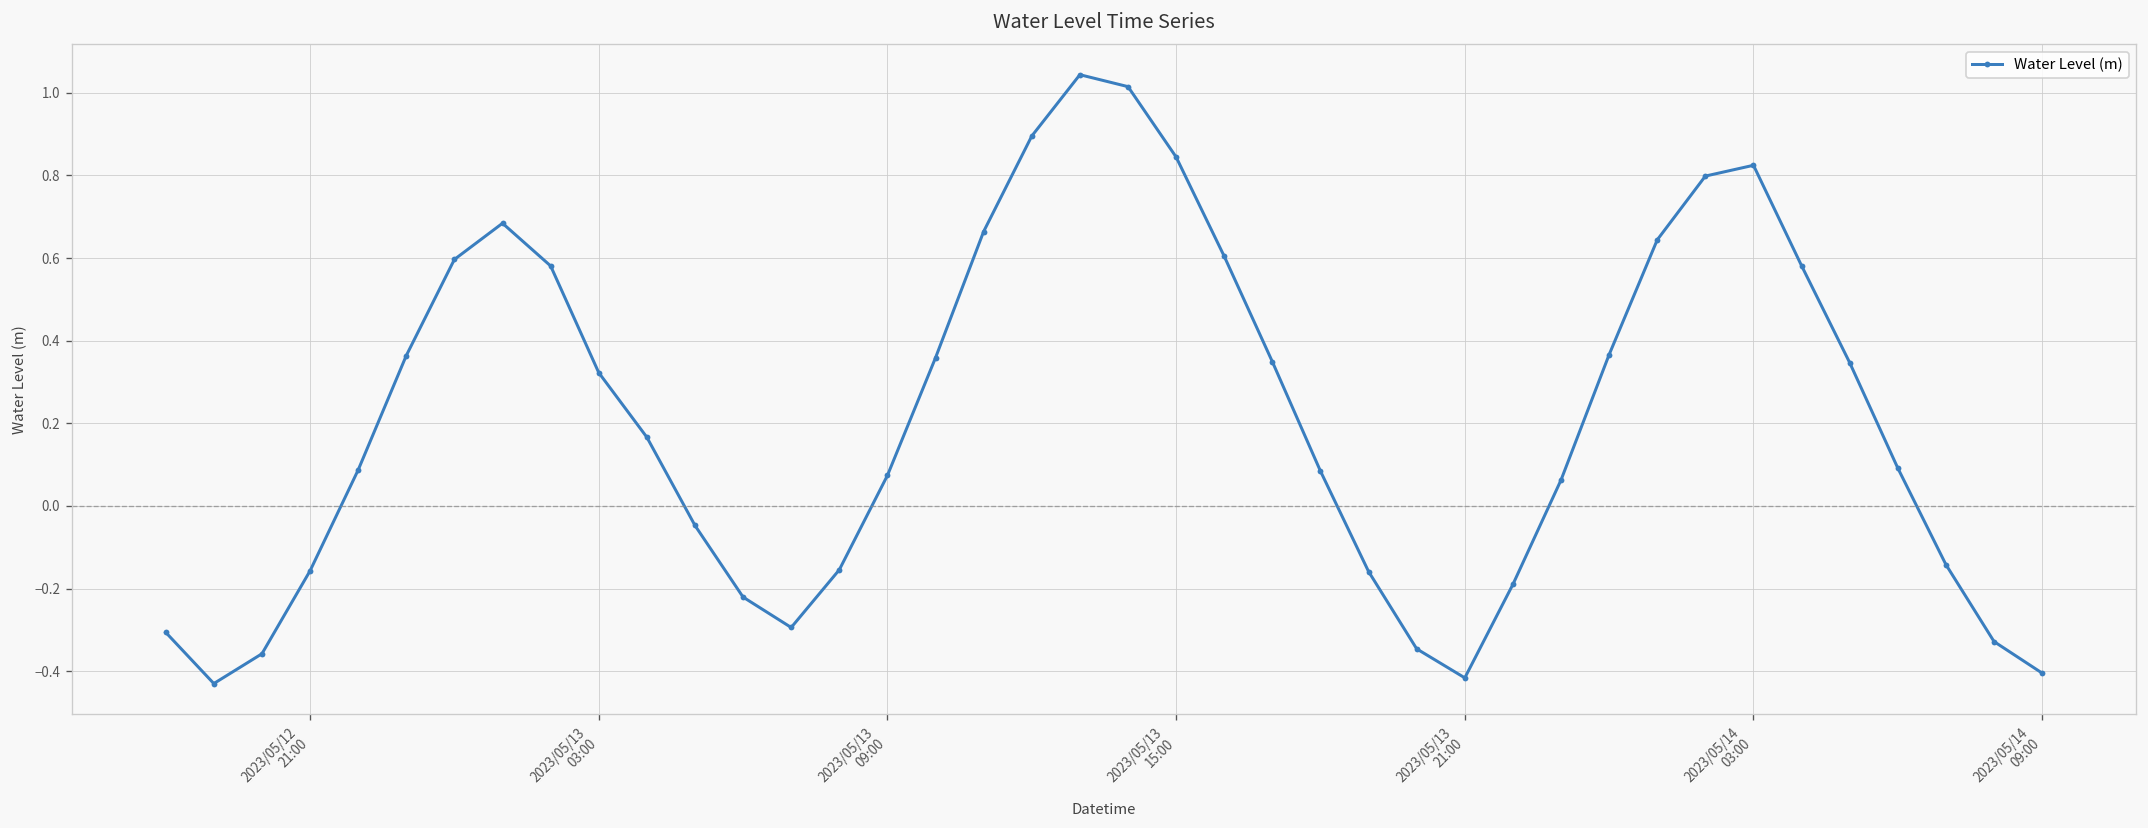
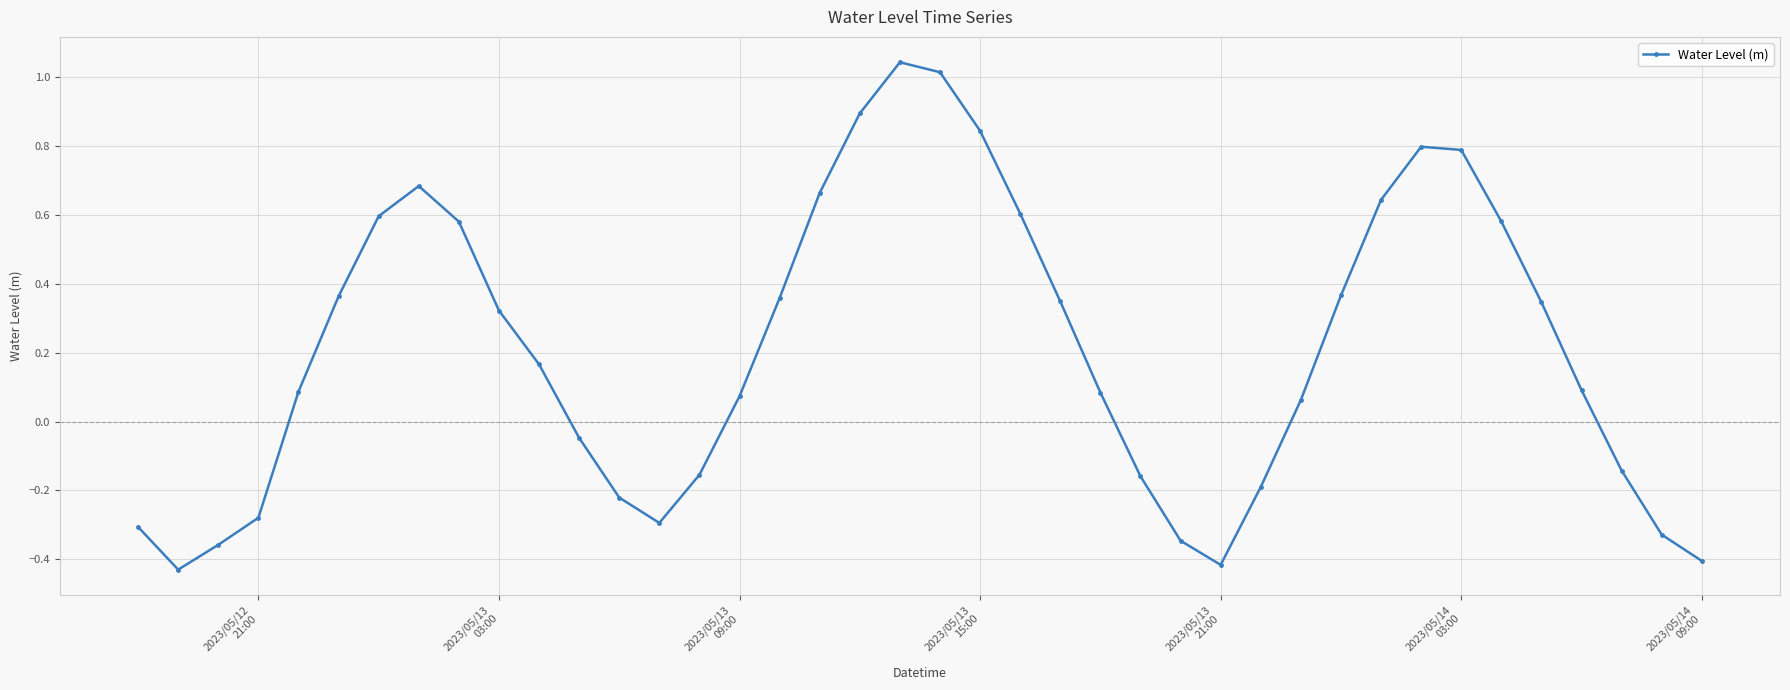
  {
-   "2023/05/12 21:00": -0.16,
+   "2023/05/12 21:00": -0.28,
    "2023/05/13 03:00": 0.32,
    "2023/05/13 09:00": 0.07,
    "2023/05/13 15:00": 0.84,
    "2023/05/13 21:00": -0.42,
-   "2023/05/14 03:00": 0.82,
+   "2023/05/14 03:00": 0.79,
    "2023/05/14 09:00": -0.40
  }
